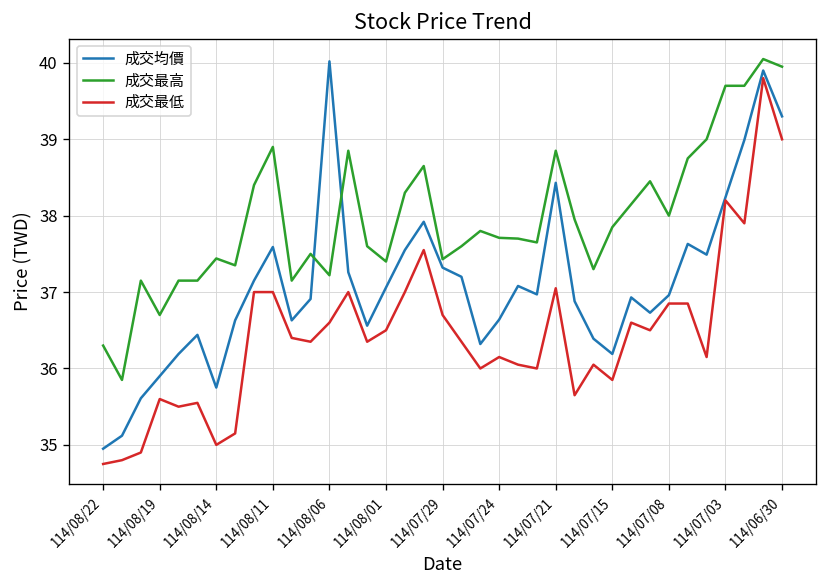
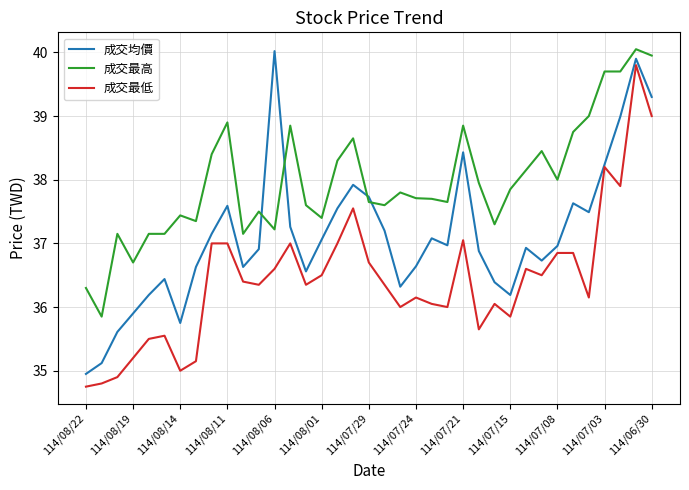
  {
    "成交均價": {
      "114/08/22": 35.0,
      "114/08/19": 35.9,
      "114/08/14": 35.8,
      "114/08/11": 37.6,
      "114/08/06": 40.0,
      "114/08/01": 37.1,
-     "114/07/29": 37.3,
+     "114/07/29": 37.7,
      "114/07/24": 36.6,
      "114/07/21": 38.4,
      "114/07/15": 36.2,
      "114/07/08": 37.0,
      "114/07/03": 38.2,
      "114/06/30": 39.3
    },
    "成交最高": {
      "114/08/22": 36.3,
      "114/08/19": 36.7,
      "114/08/14": 37.4,
      "114/08/11": 38.9,
      "114/08/06": 37.2,
      "114/08/01": 37.4,
-     "114/07/29": 37.4,
+     "114/07/29": 37.7,
      "114/07/24": 37.7,
      "114/07/21": 38.9,
      "114/07/15": 37.9,
      "114/07/08": 38.0,
      "114/07/03": 39.7,
      "114/06/30": 40.0
    },
    "成交最低": {
      "114/08/22": 34.8,
-     "114/08/19": 35.6,
+     "114/08/19": 35.2,
      "114/08/14": 35.0,
      "114/08/11": 37.0,
      "114/08/06": 36.6,
      "114/08/01": 36.5,
      "114/07/29": 36.7,
      "114/07/24": 36.2,
      "114/07/21": 37.1,
      "114/07/15": 35.9,
      "114/07/08": 36.9,
      "114/07/03": 38.2,
      "114/06/30": 39.0
    }
  }
